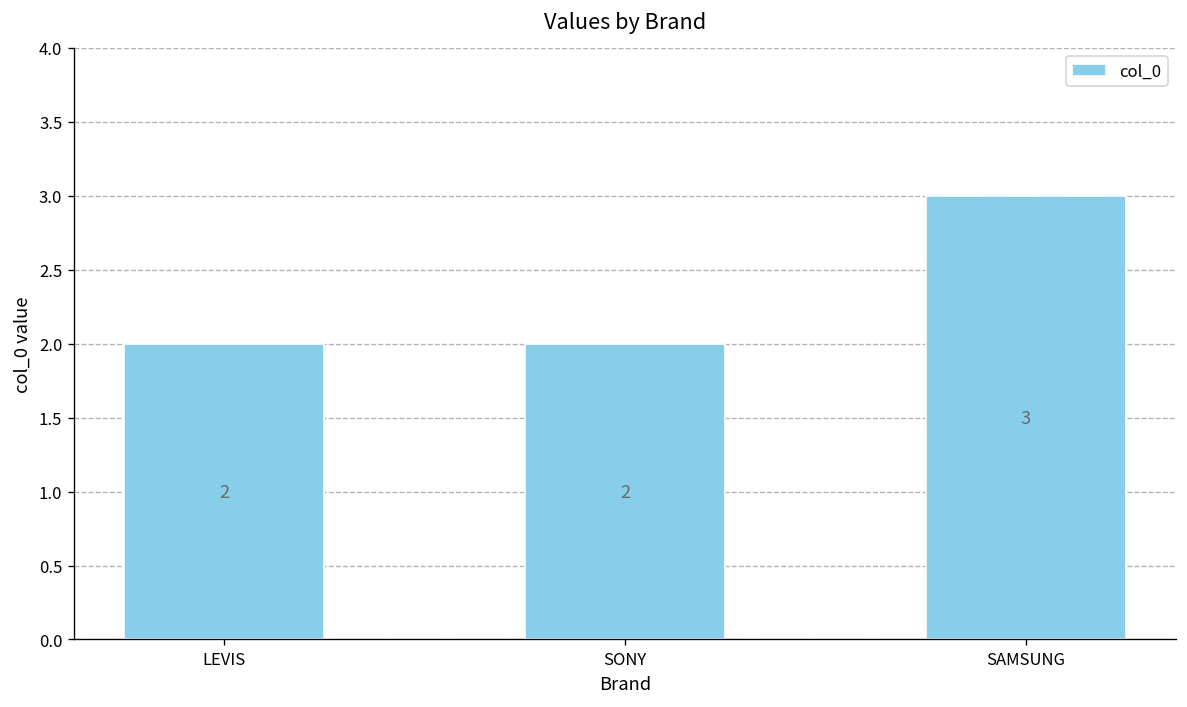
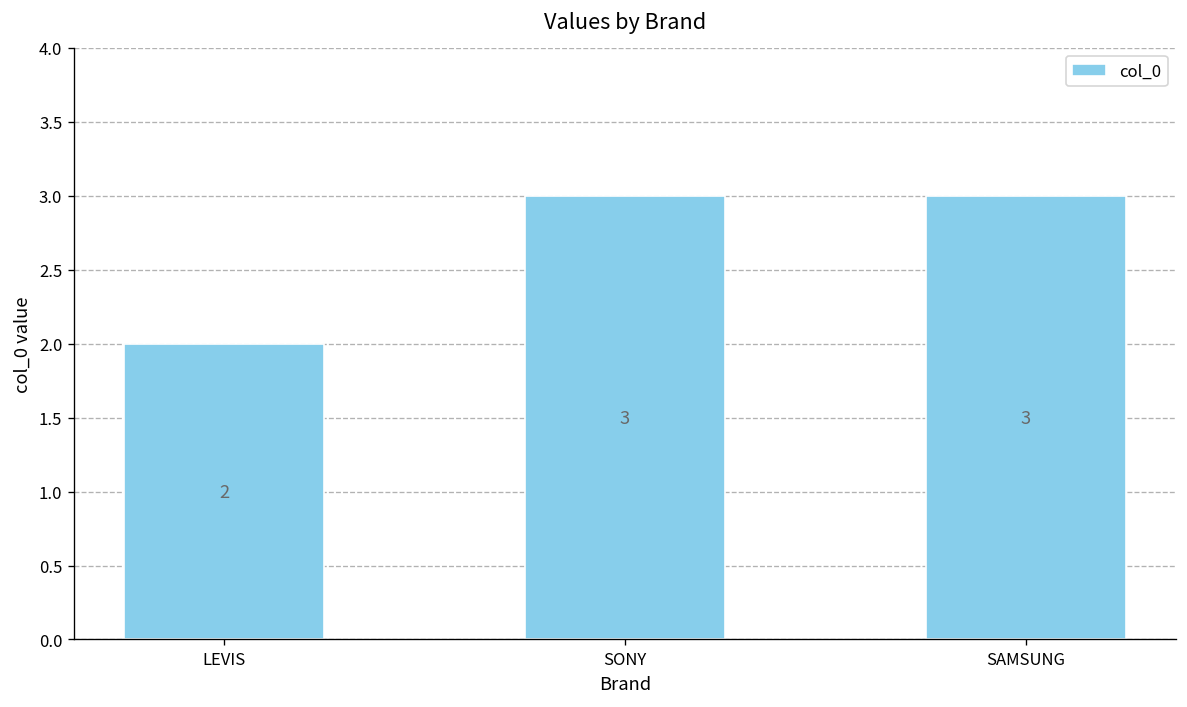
  {
    "LEVIS": 2,
-   "SONY": 2,
+   "SONY": 3,
    "SAMSUNG": 3
  }
